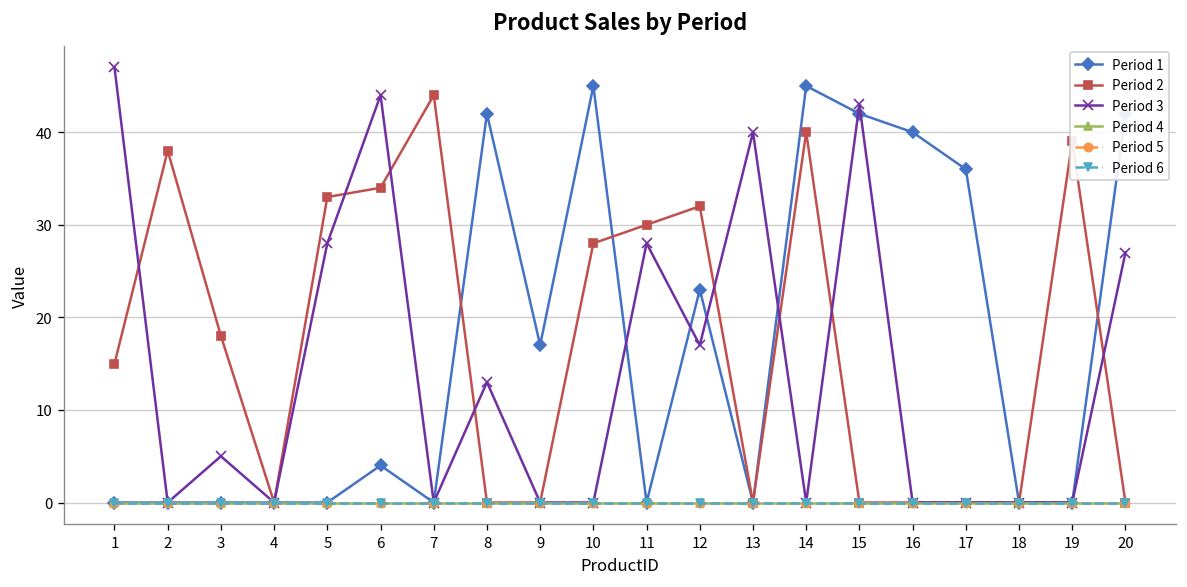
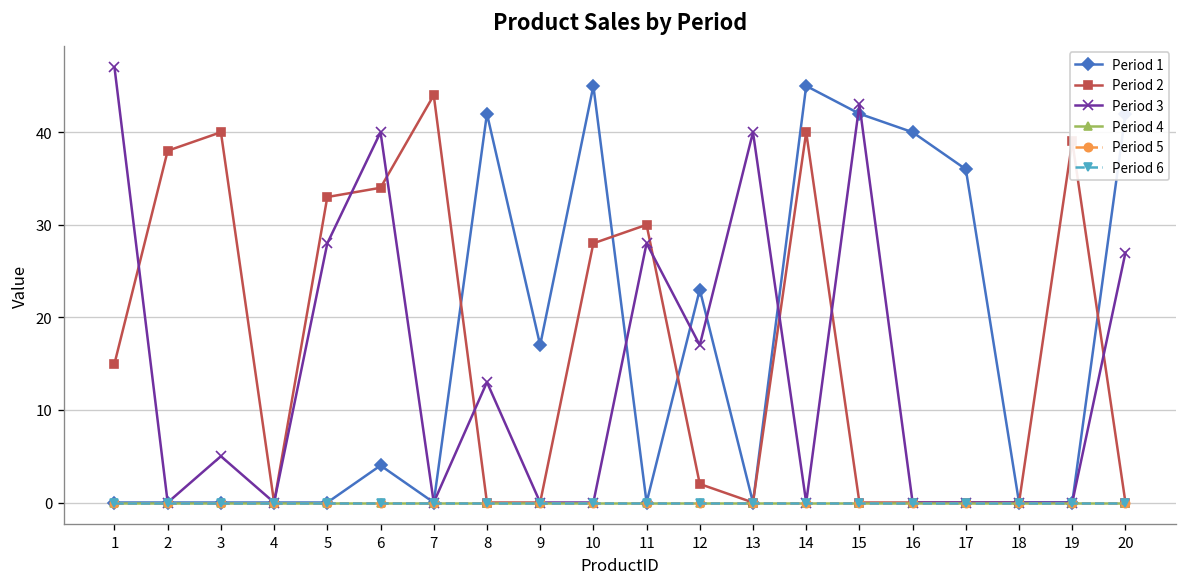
  {
    "Period 2": {
      "1": 15,
      "2": 38,
-     "3": 18,
+     "3": 40,
      "5": 33,
      "6": 34,
      "7": 44,
      "10": 28,
      "11": 30,
-     "12": 32,
+     "12": 2,
      "14": 40
    },
    "Period 3": {
      "1": 47,
      "3": 5,
      "5": 28,
-     "6": 44,
+     "6": 40,
      "8": 13,
      "11": 28,
      "12": 17,
      "13": 40,
      "15": 43,
      "20": 27
    }
  }
